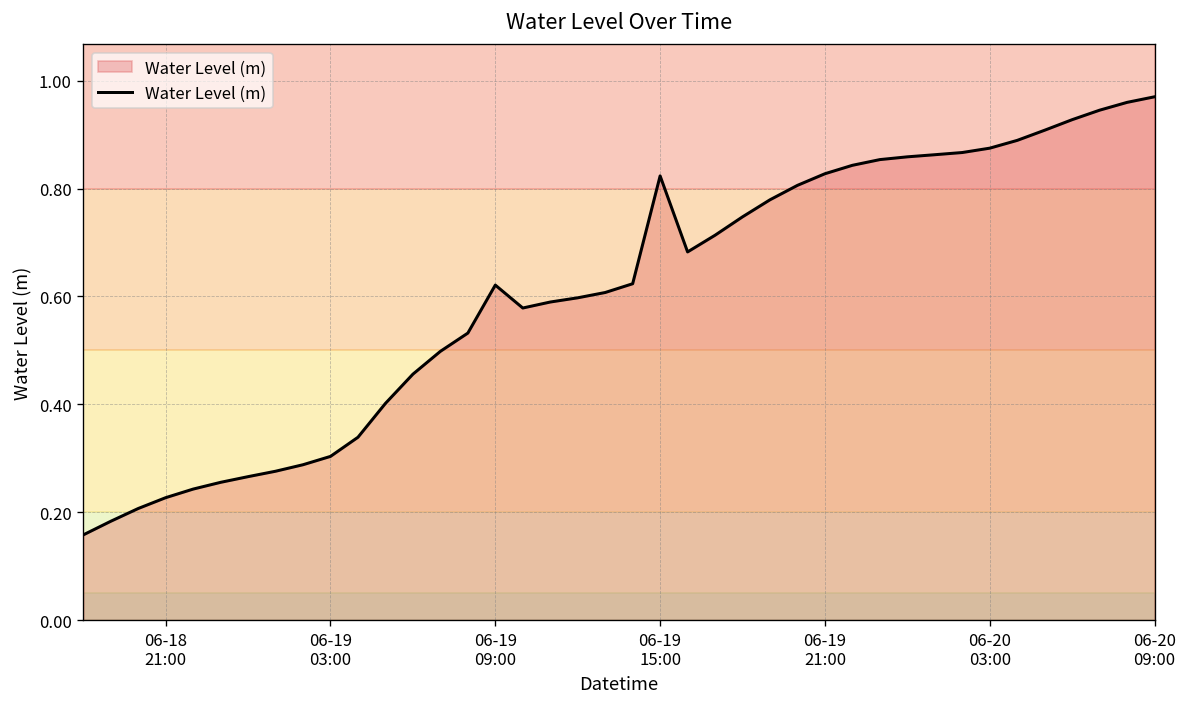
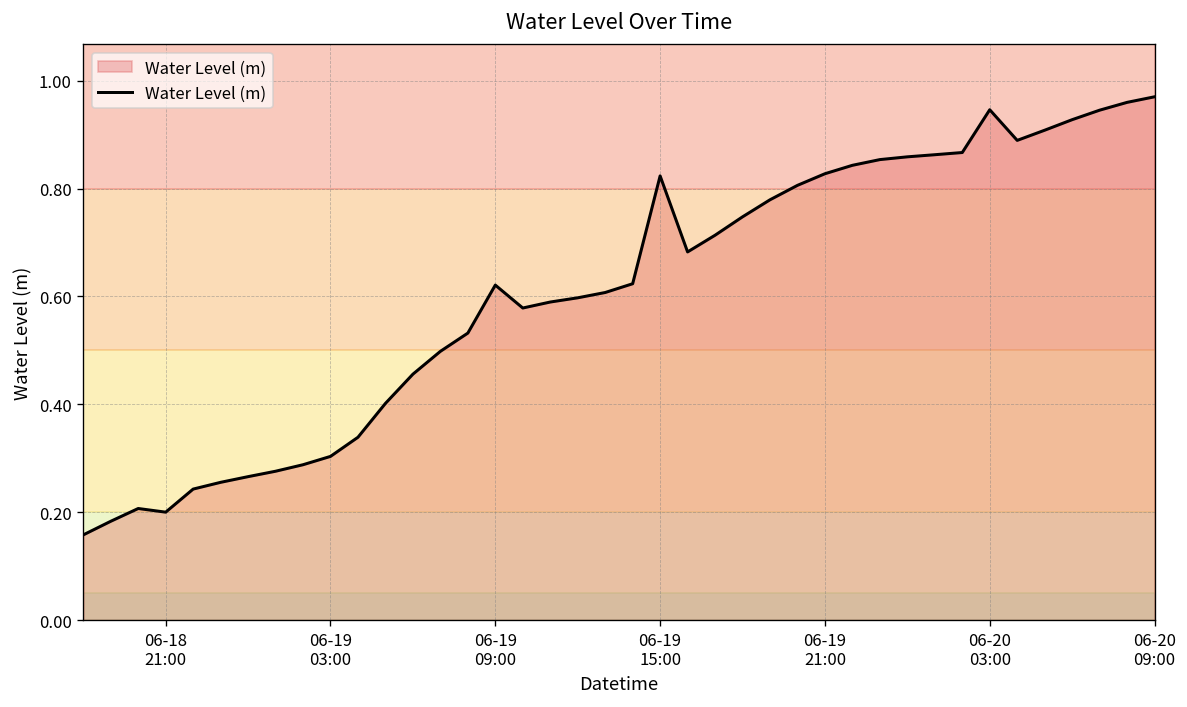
  {
-   "06-18 21:00": 0.23,
+   "06-18 21:00": 0.20,
    "06-19 03:00": 0.30,
    "06-19 09:00": 0.62,
    "06-19 15:00": 0.82,
    "06-19 21:00": 0.83,
-   "06-20 03:00": 0.88,
+   "06-20 03:00": 0.95,
    "06-20 09:00": 0.97
  }
